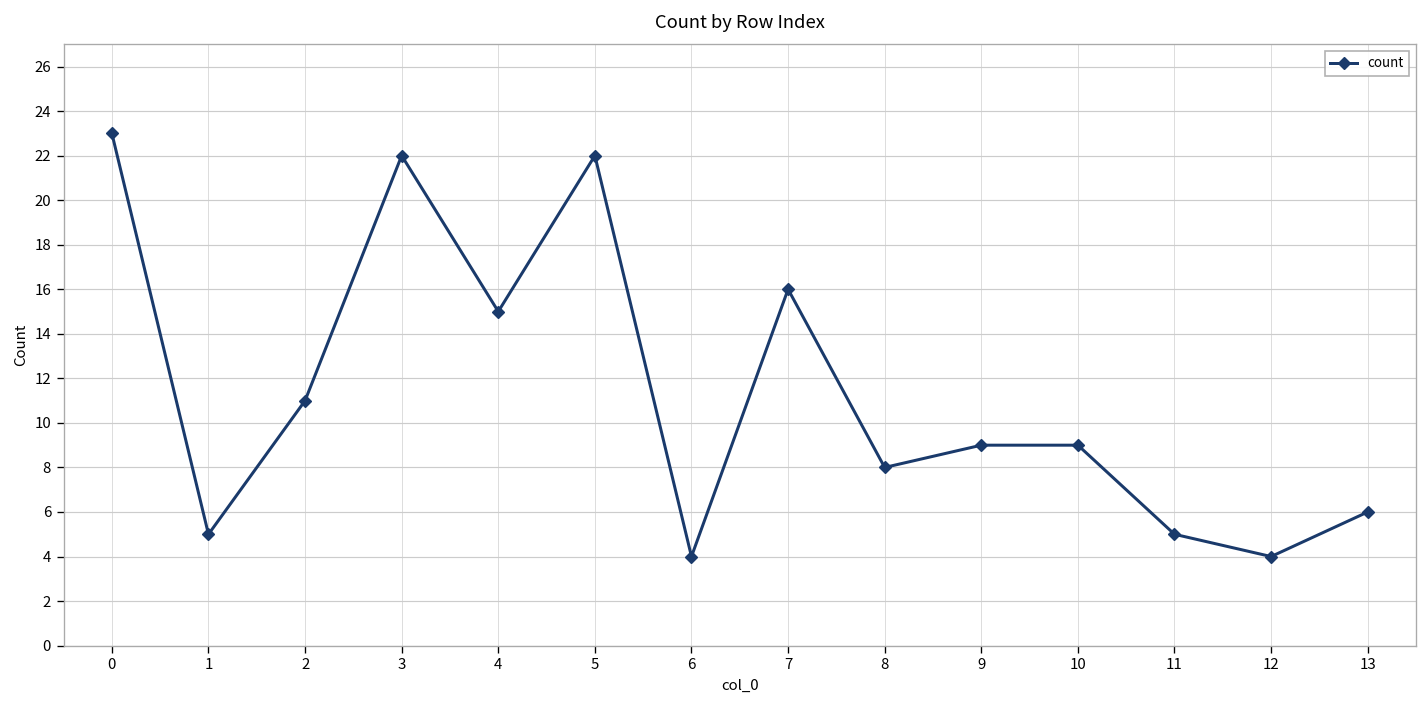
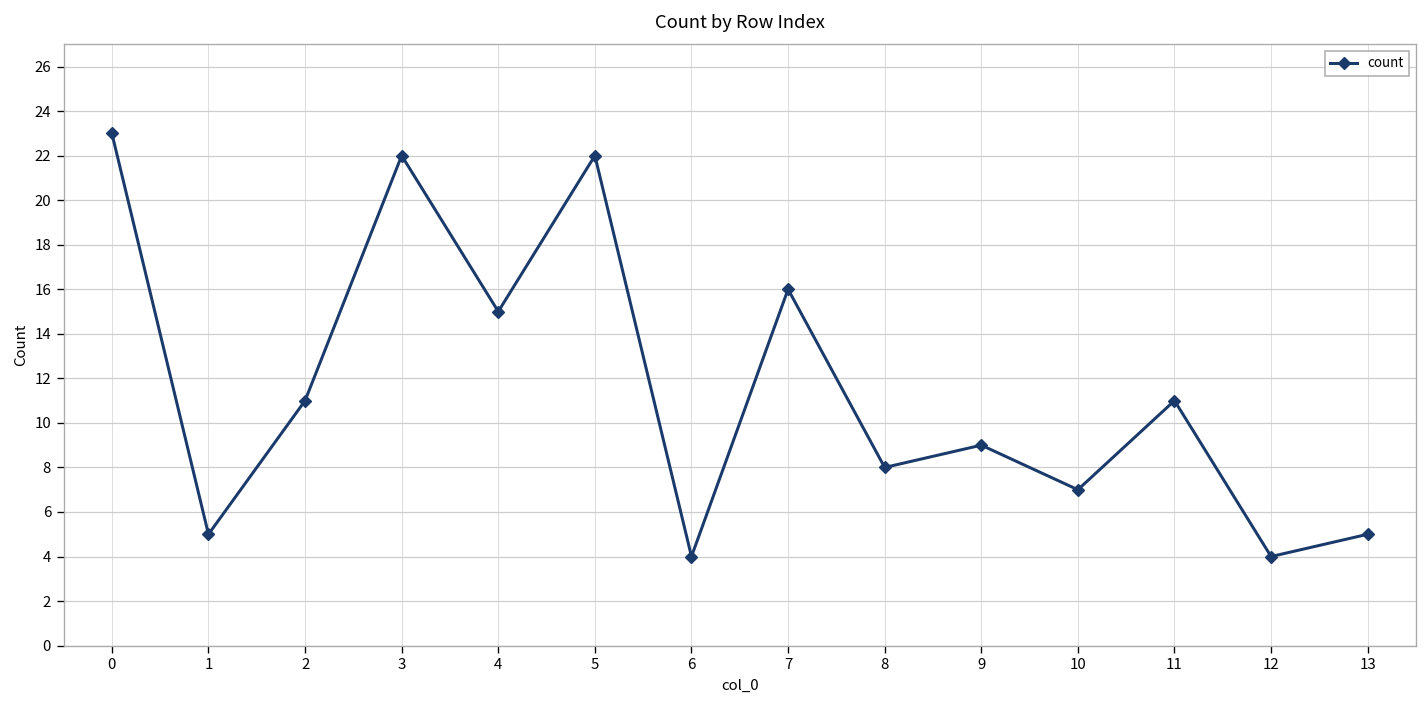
  {
    "0": 23,
    "1": 5,
    "2": 11,
    "3": 22,
    "4": 15,
    "5": 22,
    "6": 4,
    "7": 16,
    "8": 8,
    "9": 9,
-   "10": 9,
-   "11": 5,
+   "10": 7,
+   "11": 11,
    "12": 4,
-   "13": 6
+   "13": 5
  }
